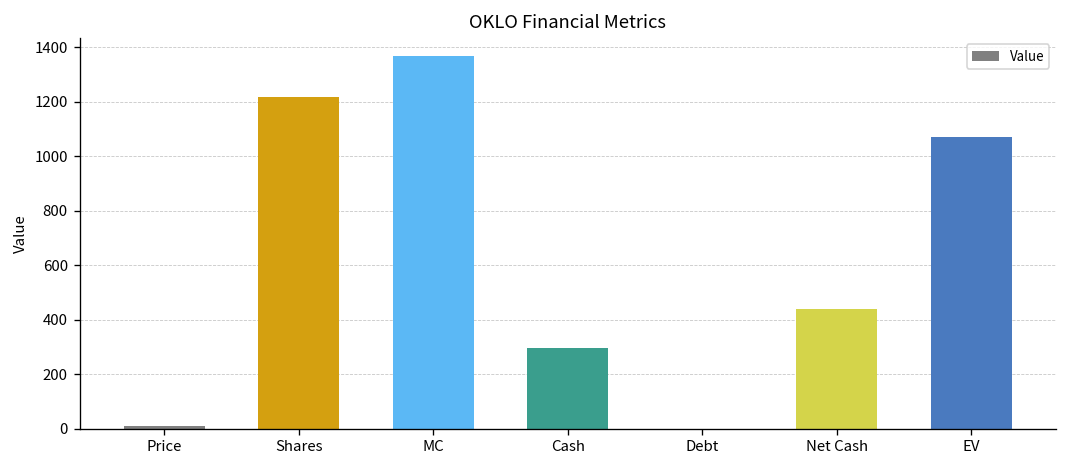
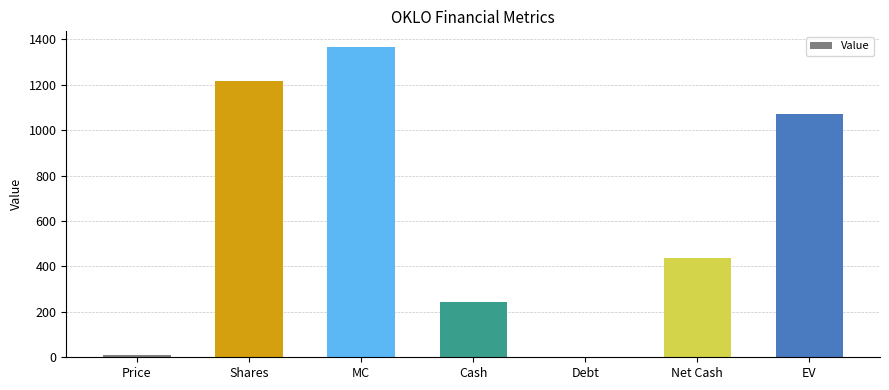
  {
    "Price": 10,
    "Shares": 1220,
    "MC": 1370,
-   "Cash": 290,
+   "Cash": 240,
    "Debt": 0,
    "Net Cash": 440,
    "EV": 1070
  }
